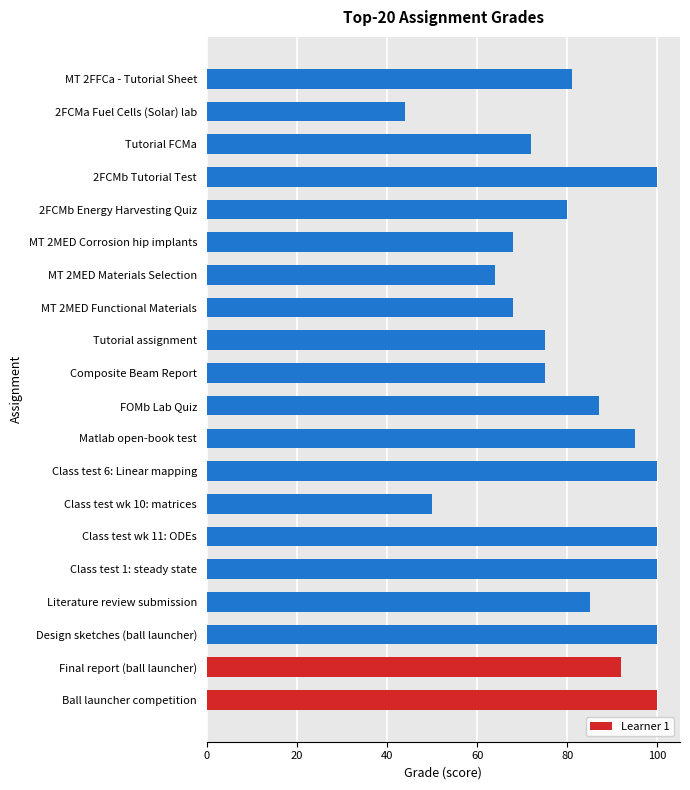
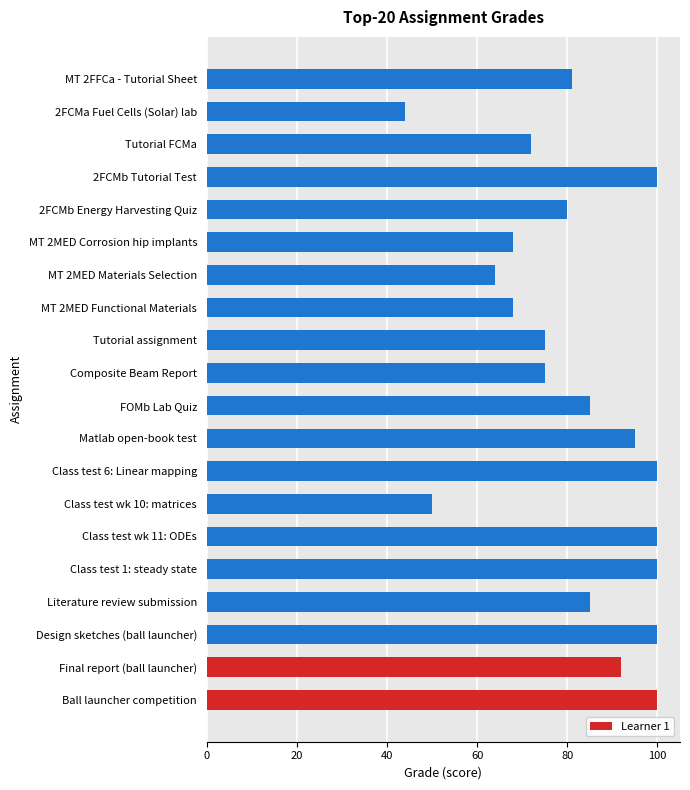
  {
    "MT 2FFCa - Tutorial Sheet": 81,
    "2FCMa Fuel Cells (Solar) lab": 44,
    "Tutorial FCMa": 72,
    "2FCMb Tutorial Test": 100,
    "2FCMb Energy Harvesting Quiz": 80,
    "MT 2MED Corrosion hip implants": 68,
    "MT 2MED Materials Selection": 64,
    "MT 2MED Functional Materials": 68,
    "Tutorial assignment": 75,
    "Composite Beam Report": 75,
-   "FOMb Lab Quiz": 87,
+   "FOMb Lab Quiz": 85,
    "Matlab open-book test": 95,
    "Class test 6: Linear mapping": 100,
    "Class test wk 10: matrices": 50,
    "Class test wk 11: ODEs": 100,
    "Class test 1: steady state": 100,
    "Literature review submission": 85,
    "Design sketches (ball launcher)": 100,
    "Final report (ball launcher)": 92,
    "Ball launcher competition": 100
  }
